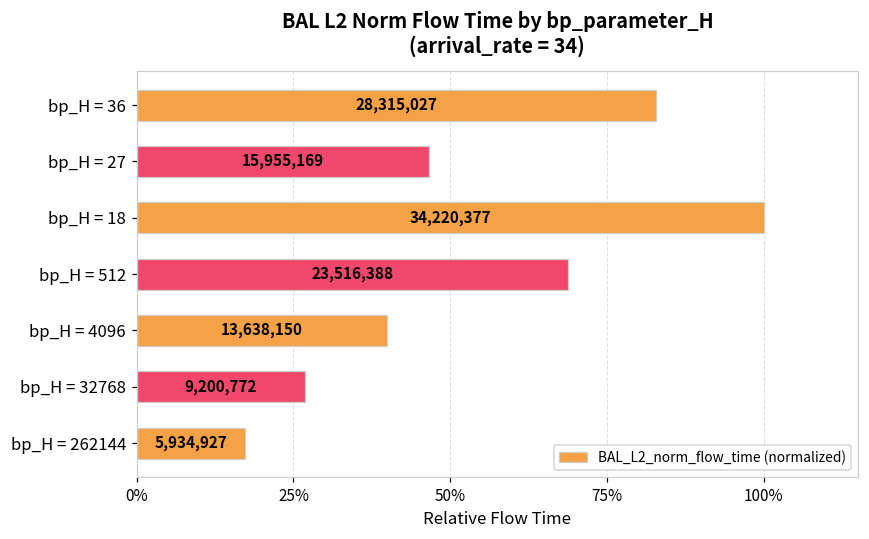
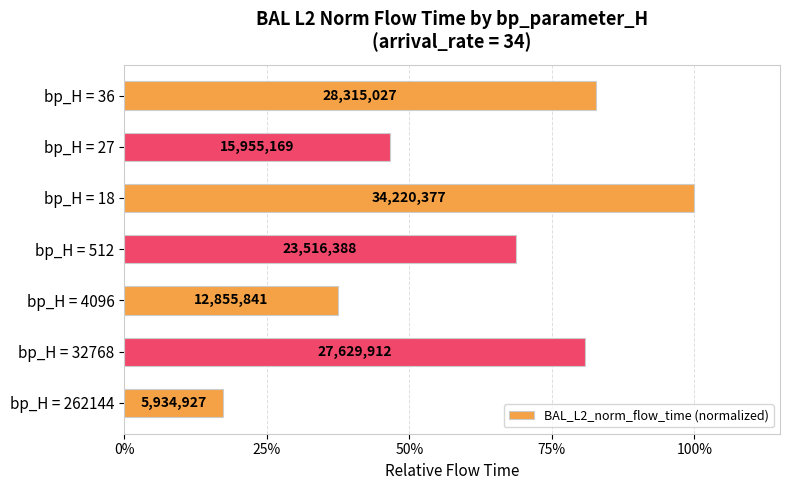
  {
-   "bp_H = 4096": "13,638,150",
-   "bp_H = 32768": "9,200,772"
+   "bp_H = 4096": "12,855,841",
+   "bp_H = 32768": "27,629,912"
  }
